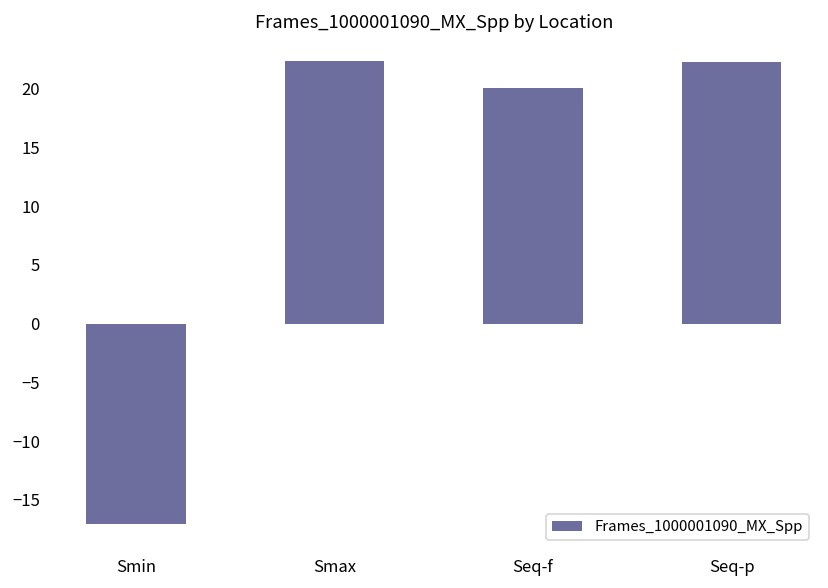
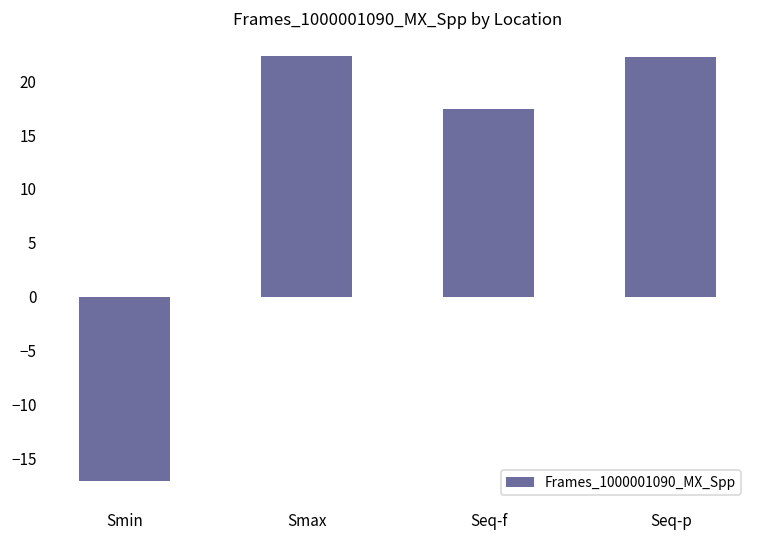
  {
    "Smin": -17,
    "Smax": 22,
-   "Seq-f": 20,
+   "Seq-f": 17,
    "Seq-p": 22
  }
